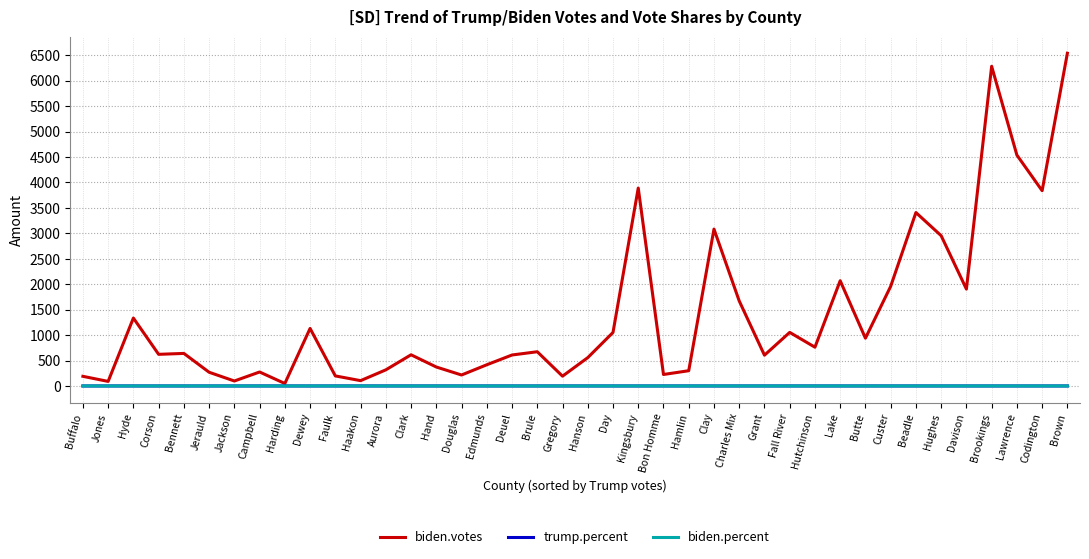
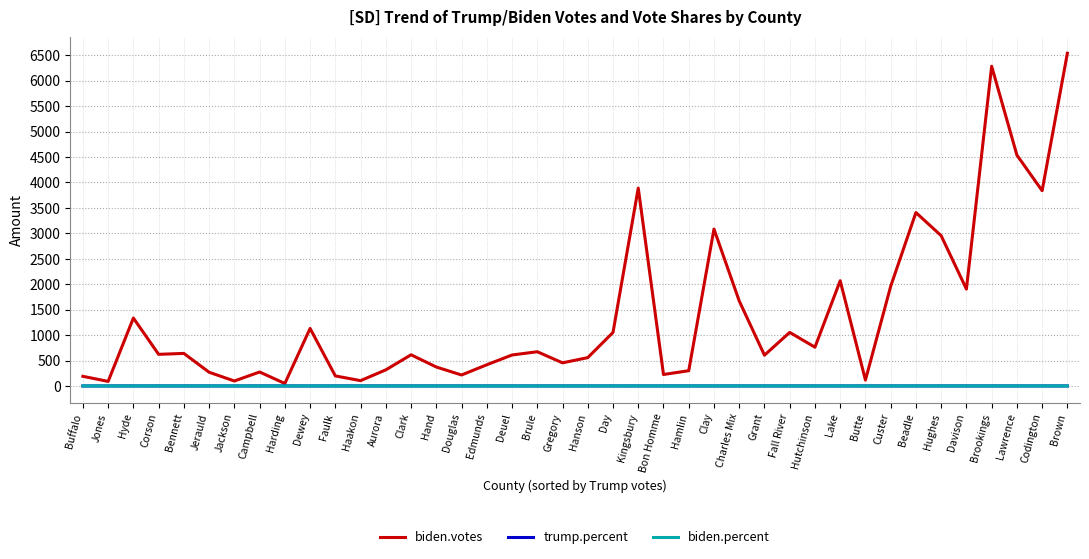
  {
    "biden.votes": {
      "Buffalo": 200,
      "Jones": 100,
      "Hyde": 1300,
      "Corson": 600,
      "Bennett": 600,
      "Jerauld": 300,
      "Jackson": 100,
      "Campbell": 300,
      "Dewey": 1100,
      "Faulk": 200,
      "Haakon": 100,
      "Aurora": 300,
      "Clark": 600,
      "Hand": 400,
      "Douglas": 200,
      "Edmunds": 400,
      "Deuel": 600,
      "Brule": 700,
-     "Gregory": 200,
+     "Gregory": 500,
      "Hanson": 600,
      "Day": 1100,
      "Kingsbury": 3900,
      "Bon Homme": 200,
      "Hamlin": 300,
      "Clay": 3100,
      "Charles Mix": 1700,
      "Grant": 600,
      "Fall River": 1100,
      "Hutchinson": 800,
      "Lake": 2100,
-     "Butte": 900,
+     "Butte": 100,
      "Custer": 2000,
      "Beadle": 3400,
      "Hughes": 3000,
      "Davison": 1900,
      "Brookings": 6300,
      "Lawrence": 4500,
      "Codington": 3800,
      "Brown": 6500
    },
    "biden.percent": {
      "Buffalo": 0,
      "Jones": 0,
      "Hyde": 0,
      "Corson": 0,
      "Bennett": 0,
      "Jerauld": 0,
      "Jackson": 0,
      "Campbell": 0,
      "Dewey": 0,
      "Faulk": 0,
      "Haakon": 0,
      "Aurora": 0,
      "Clark": 0,
      "Hand": 0,
      "Douglas": 0,
      "Edmunds": 0,
      "Deuel": 0,
      "Brule": 0,
      "Gregory": 0,
      "Hanson": 0,
      "Day": 0,
      "Kingsbury": 0,
      "Bon Homme": 0,
      "Hamlin": 0,
      "Clay": 0,
      "Charles Mix": 0,
      "Grant": 0,
      "Fall River": 0,
      "Hutchinson": 0,
      "Lake": 0,
      "Butte": 0,
      "Custer": 0,
      "Beadle": 0,
      "Hughes": 0,
      "Davison": 0,
      "Brookings": 0,
      "Lawrence": 0,
      "Codington": 0,
      "Brown": 0
    }
  }
